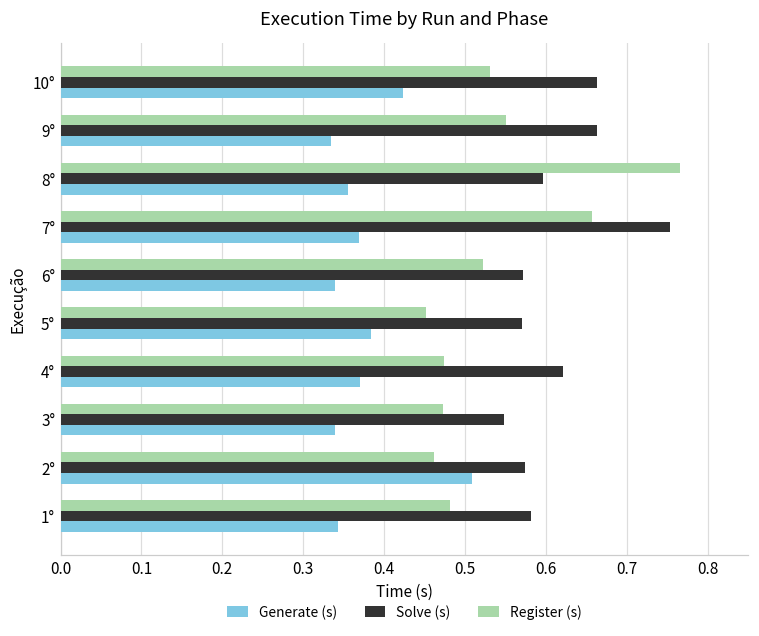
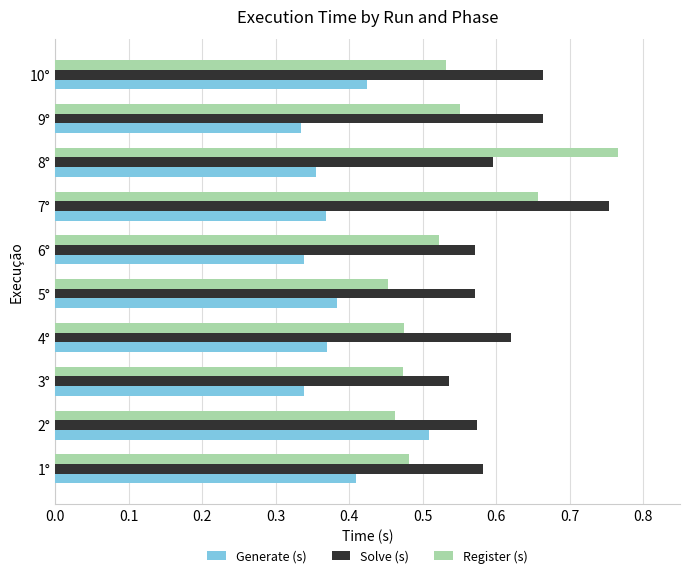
  {
    "Generate (s)": {
      "10°": 0.42,
      "9°": 0.33,
      "8°": 0.36,
      "7°": 0.37,
      "6°": 0.34,
      "5°": 0.38,
      "4°": 0.37,
      "3°": 0.34,
      "2°": 0.51,
-     "1°": 0.34
+     "1°": 0.41
    },
    "Solve (s)": {
      "10°": 0.66,
      "9°": 0.66,
      "8°": 0.60,
      "7°": 0.75,
      "6°": 0.57,
      "5°": 0.57,
      "4°": 0.62,
-     "3°": 0.55,
+     "3°": 0.54,
      "2°": 0.57,
      "1°": 0.58
    },
    "Register (s)": {
      "10°": 0.53,
      "9°": 0.55,
      "8°": 0.77,
      "7°": 0.66,
      "6°": 0.52,
      "5°": 0.45,
      "4°": 0.47,
      "3°": 0.47,
      "2°": 0.46,
      "1°": 0.48
    }
  }
